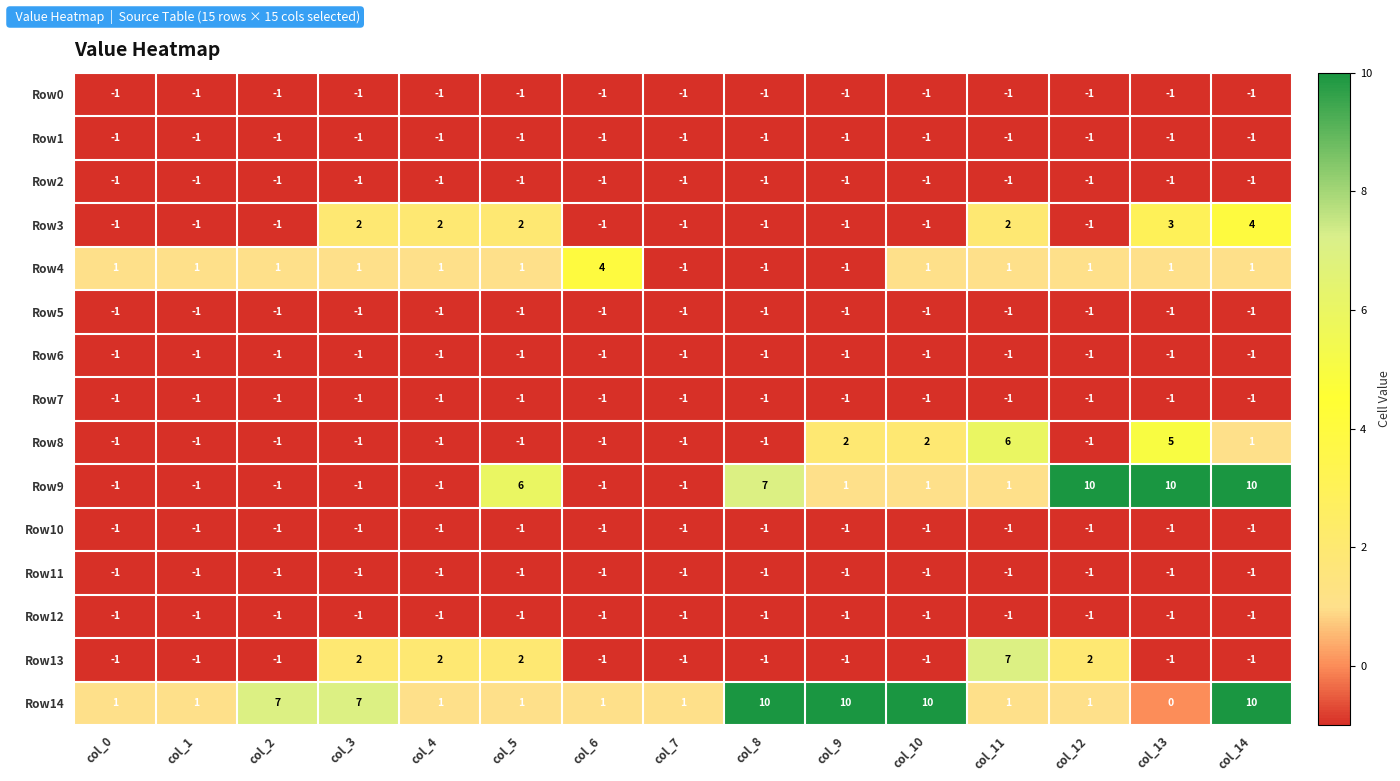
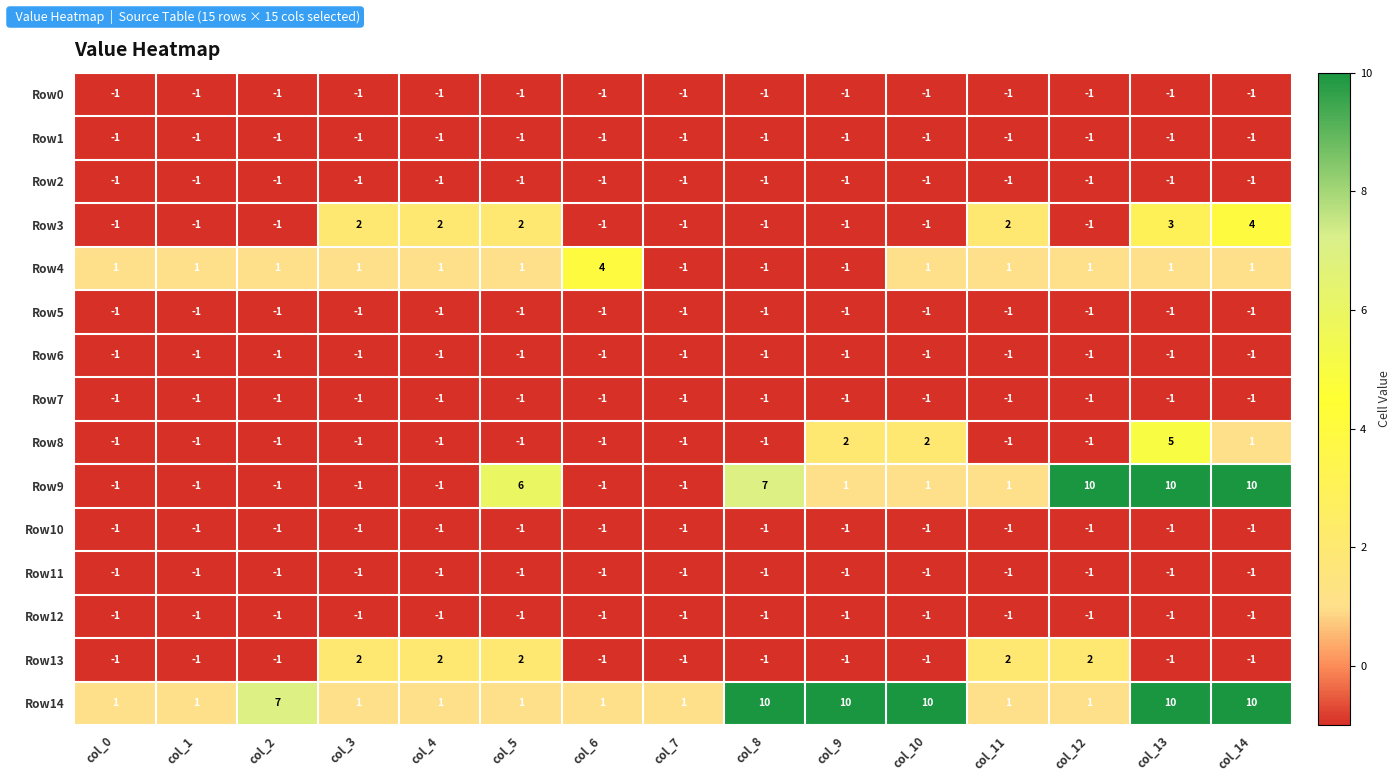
  {
    "Row8": {
      "col_0": -1,
      "col_1": -1,
      "col_2": -1,
      "col_3": -1,
      "col_4": -1,
      "col_5": -1,
      "col_6": -1,
      "col_7": -1,
      "col_8": -1,
      "col_9": 2,
      "col_10": 2,
-     "col_11": 6,
+     "col_11": -1,
      "col_12": -1,
      "col_13": 5,
      "col_14": 1
    },
    "Row13": {
      "col_0": -1,
      "col_1": -1,
      "col_2": -1,
      "col_3": 2,
      "col_4": 2,
      "col_5": 2,
      "col_6": -1,
      "col_7": -1,
      "col_8": -1,
      "col_9": -1,
      "col_10": -1,
-     "col_11": 7,
+     "col_11": 2,
      "col_12": 2,
      "col_13": -1,
      "col_14": -1
    },
    "Row14": {
      "col_0": 1,
      "col_1": 1,
      "col_2": 7,
-     "col_3": 7,
+     "col_3": 1,
      "col_4": 1,
      "col_5": 1,
      "col_6": 1,
      "col_7": 1,
      "col_8": 10,
      "col_9": 10,
      "col_10": 10,
      "col_11": 1,
      "col_12": 1,
-     "col_13": 0,
+     "col_13": 10,
      "col_14": 10
    }
  }
